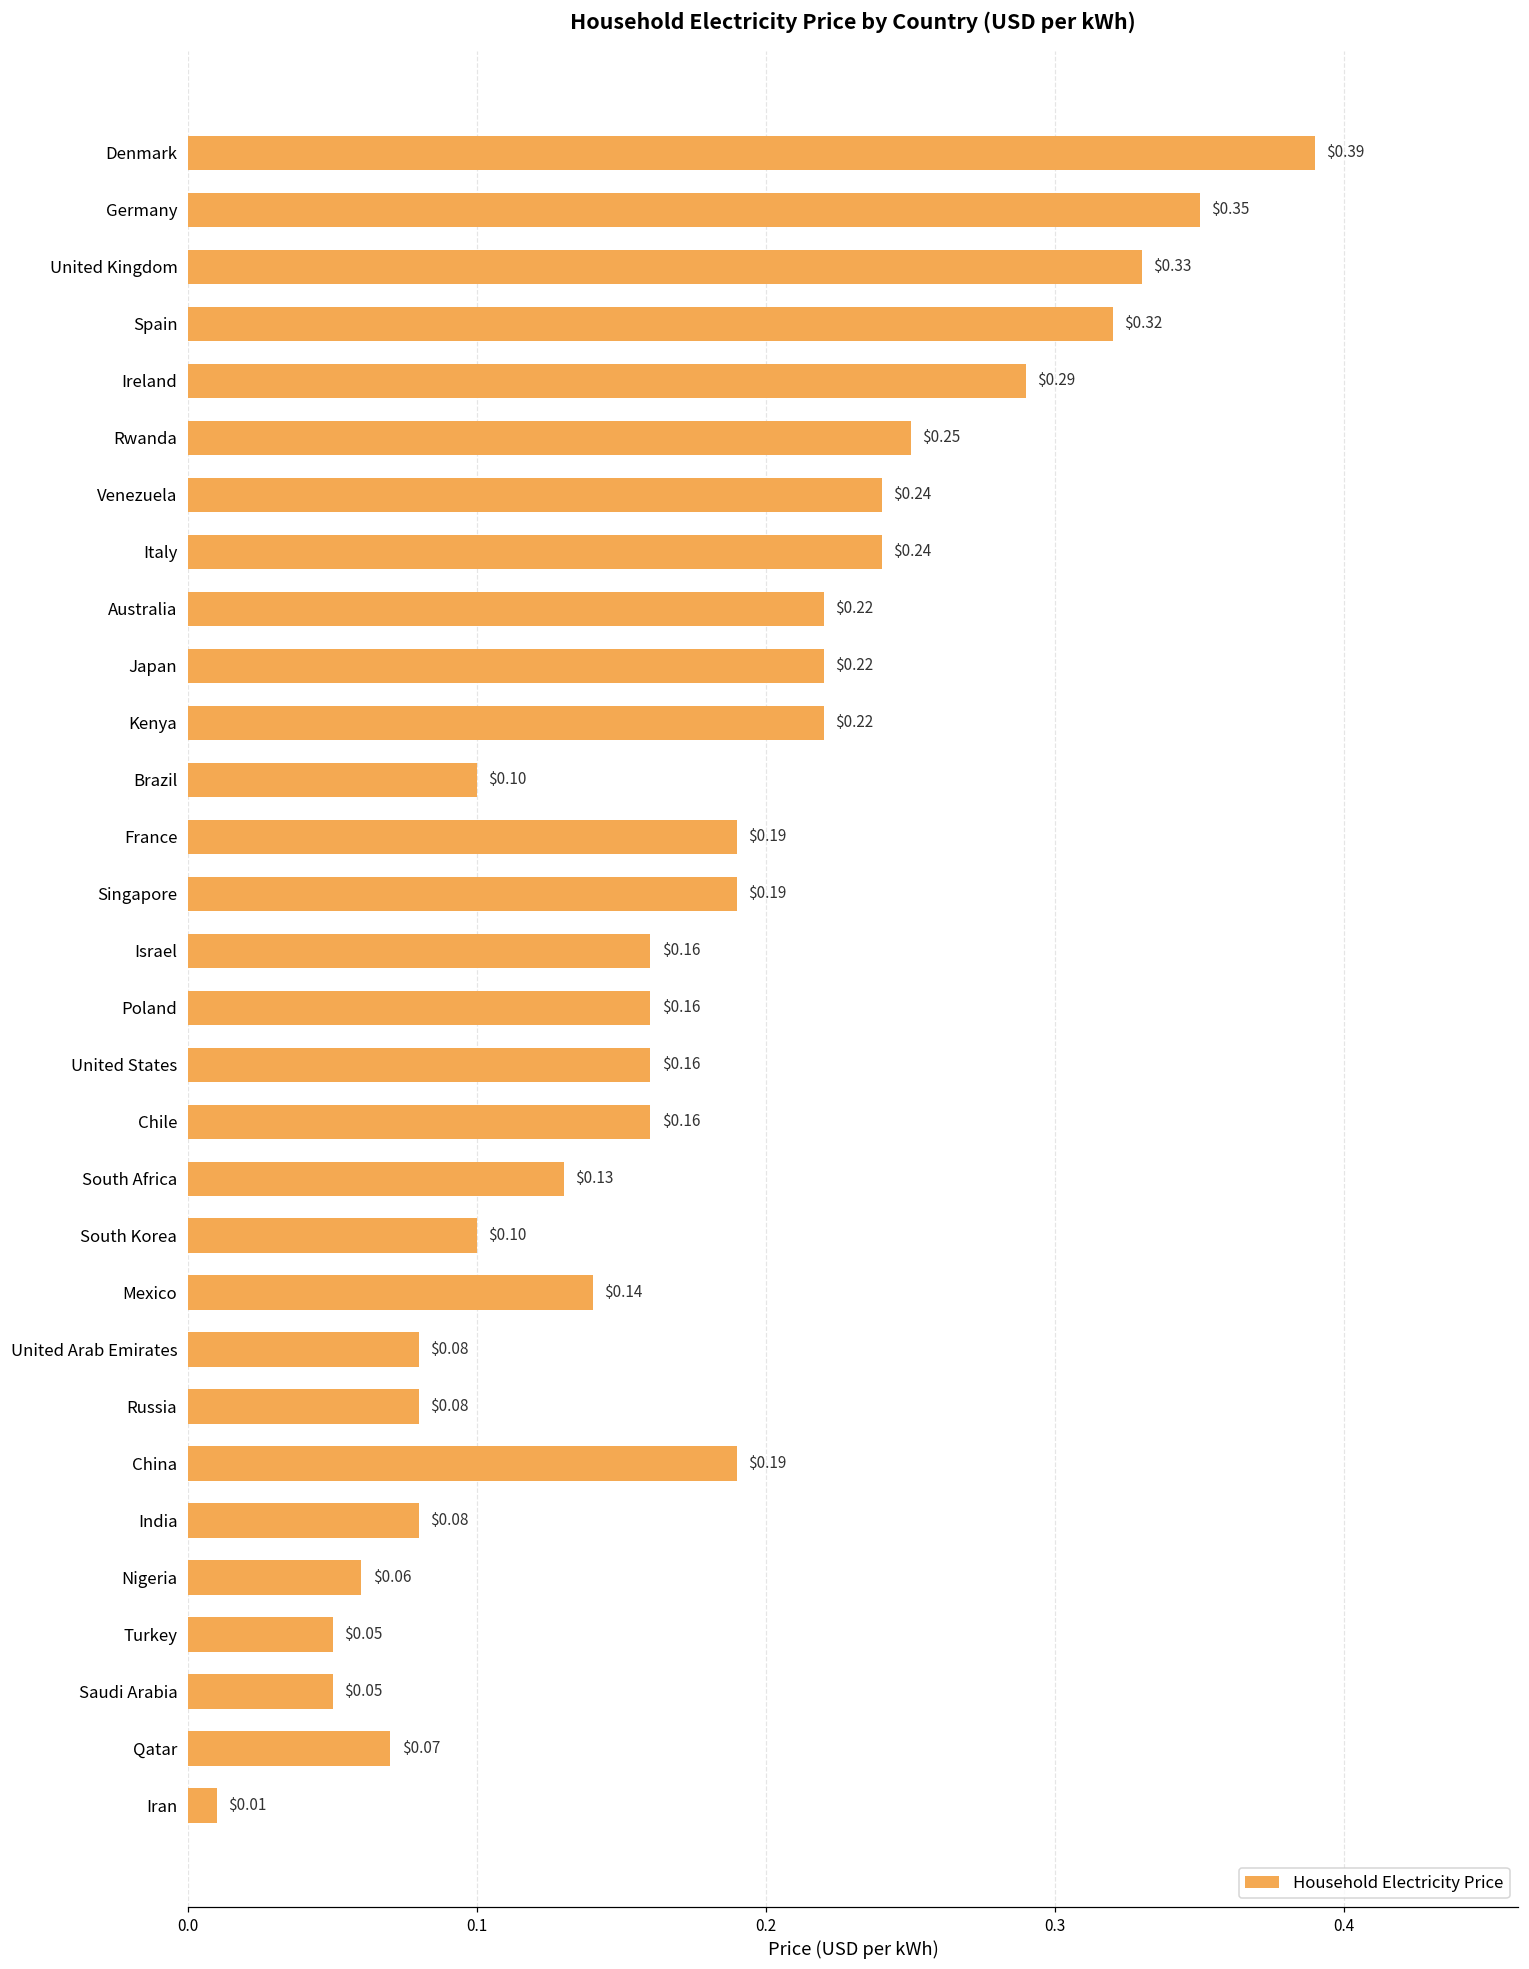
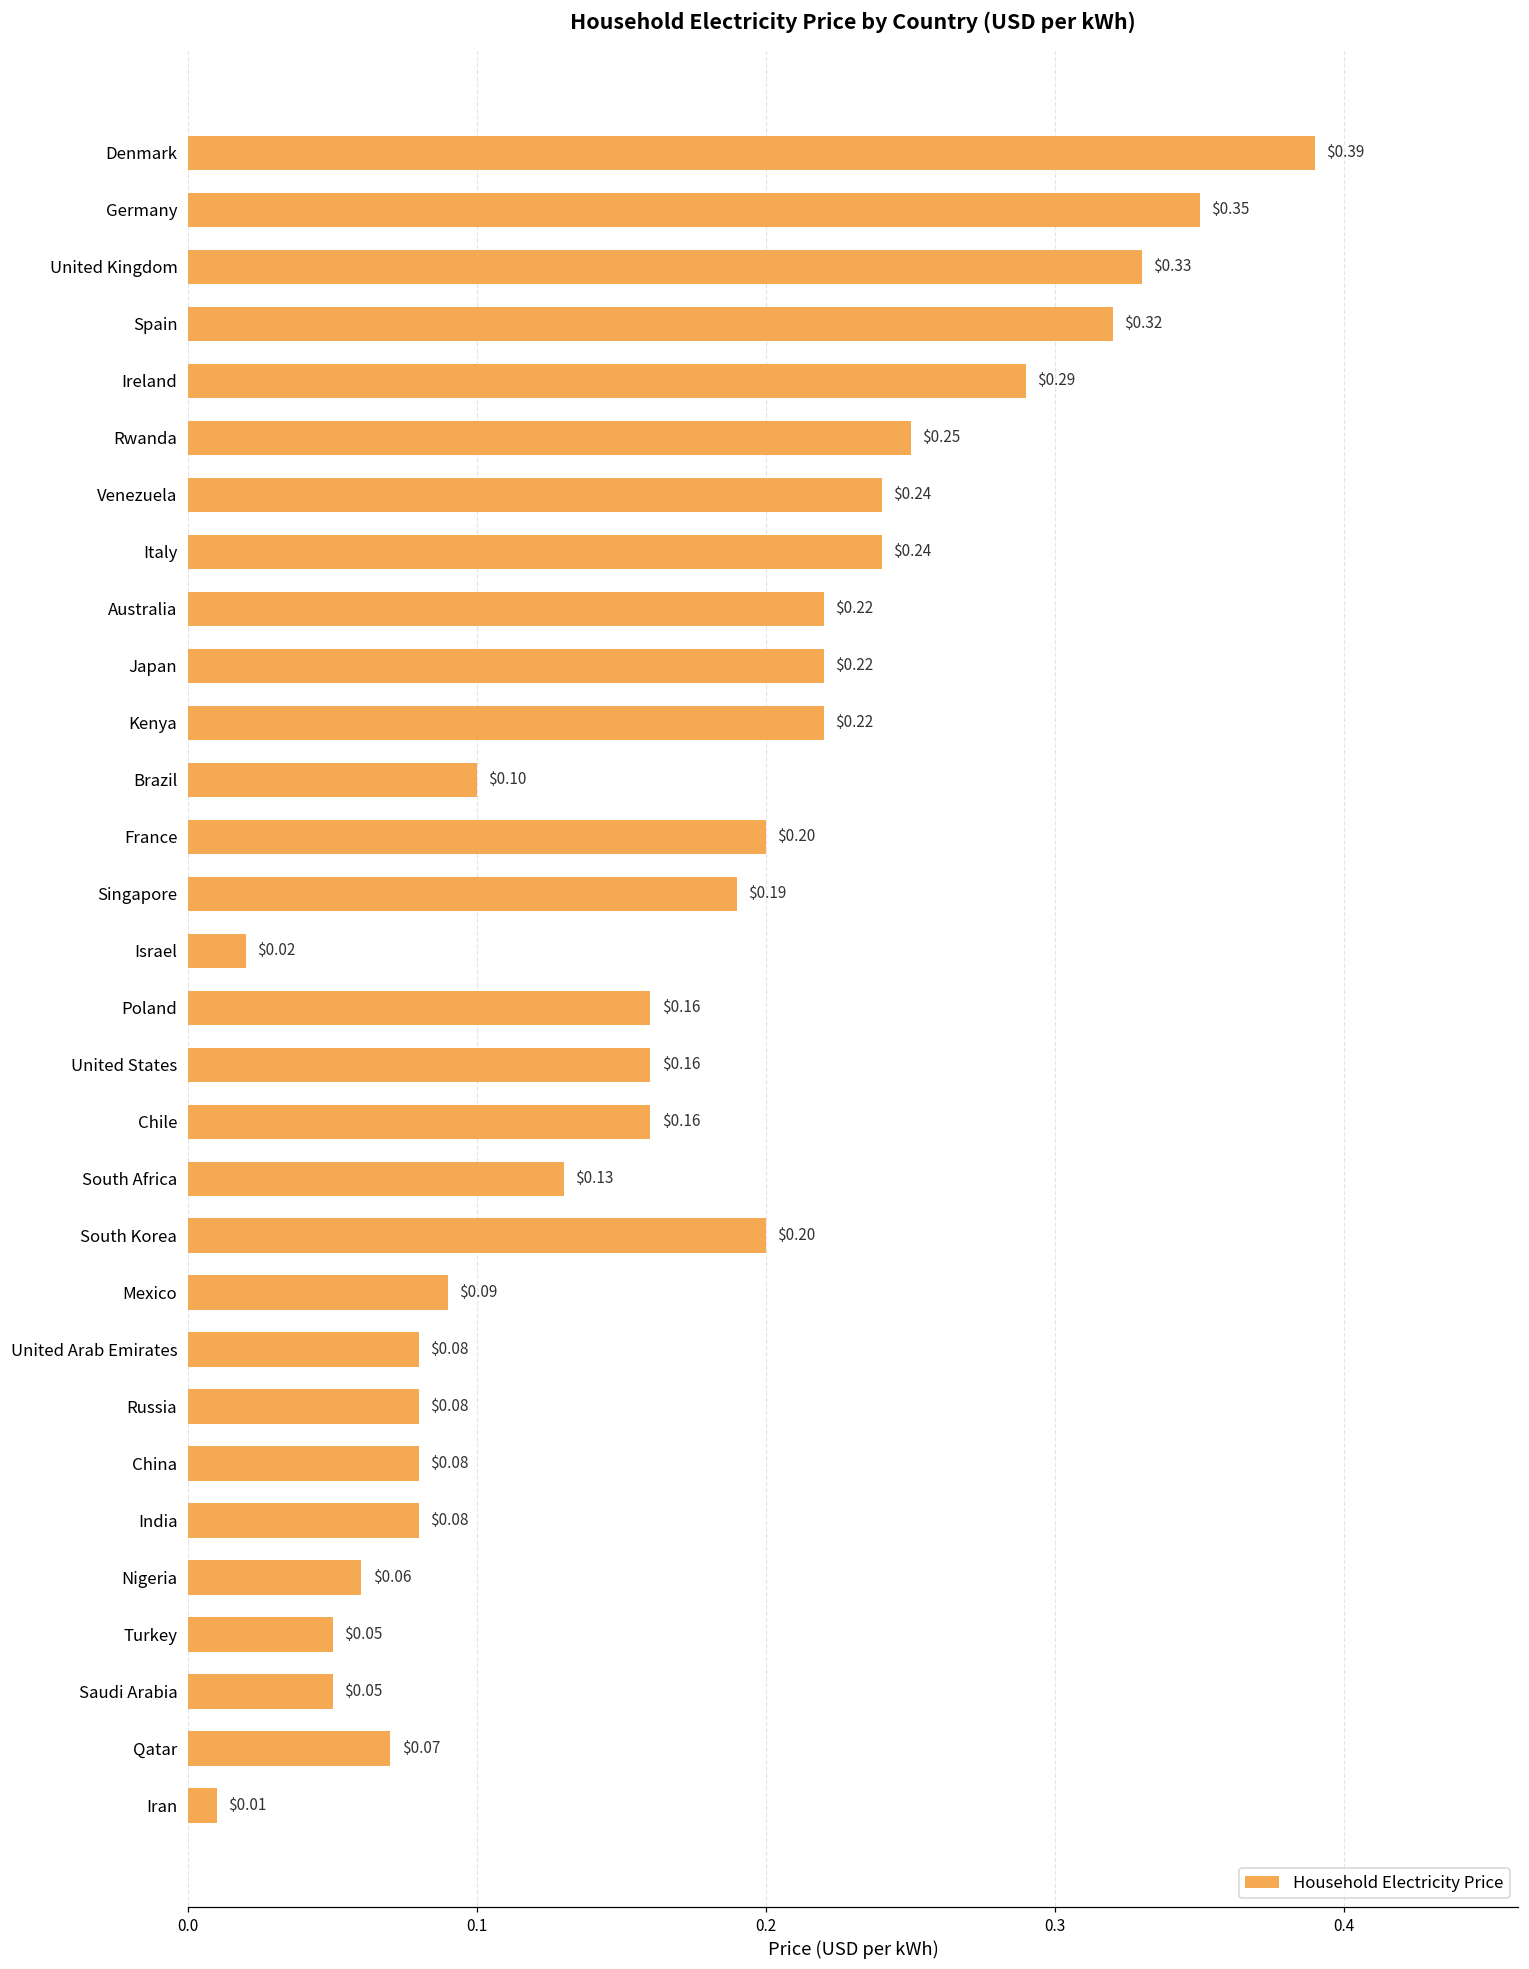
  {
    "Denmark": "$0.39",
    "Germany": "$0.35",
    "United Kingdom": "$0.33",
    "Spain": "$0.32",
    "Ireland": "$0.29",
    "Rwanda": "$0.25",
    "Venezuela": "$0.24",
    "Italy": "$0.24",
    "Australia": "$0.22",
    "Japan": "$0.22",
    "Kenya": "$0.22",
    "Brazil": "$0.10",
-   "France": "$0.19",
+   "France": "$0.20",
    "Singapore": "$0.19",
-   "Israel": "$0.16",
+   "Israel": "$0.02",
    "Poland": "$0.16",
    "United States": "$0.16",
    "Chile": "$0.16",
    "South Africa": "$0.13",
-   "South Korea": "$0.10",
-   "Mexico": "$0.14",
+   "South Korea": "$0.20",
+   "Mexico": "$0.09",
    "United Arab Emirates": "$0.08",
    "Russia": "$0.08",
-   "China": "$0.19",
+   "China": "$0.08",
    "India": "$0.08",
    "Nigeria": "$0.06",
    "Turkey": "$0.05",
    "Saudi Arabia": "$0.05",
    "Qatar": "$0.07",
    "Iran": "$0.01"
  }
